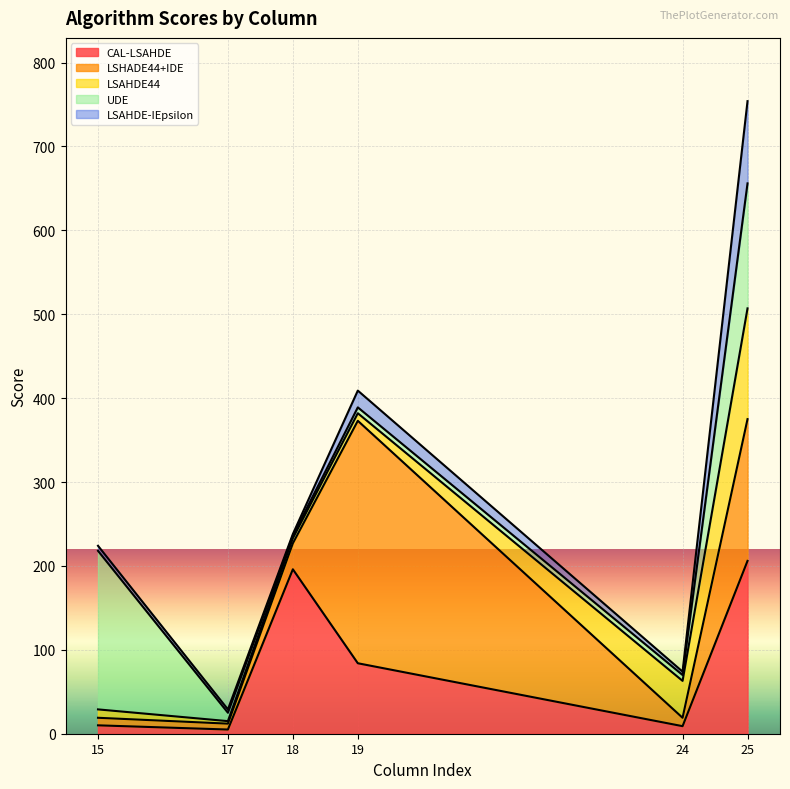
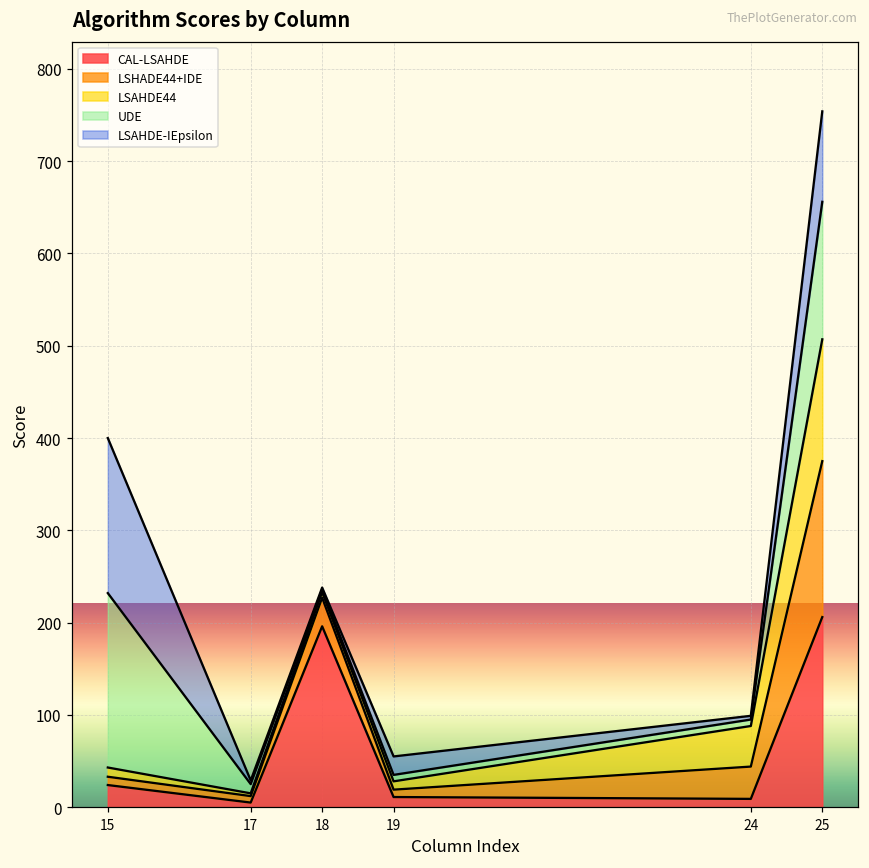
  {
    "CAL-LSAHDE": {
-     "15": 10,
+     "15": 20,
      "17": 10,
      "18": 200,
-     "19": 80,
+     "19": 10,
      "24": 10,
      "25": 210
    },
    "LSHADE44+IDE": {
      "15": 10,
      "17": 10,
      "18": 30,
-     "19": 290,
-     "24": 10,
+     "19": 10,
+     "24": 40,
      "25": 170
    },
    "LSAHDE44": {
      "15": 10,
      "17": 0,
      "19": 10,
      "24": 40,
      "25": 130
    },
    "UDE": {
      "15": 190,
      "17": 10,
      "19": 10,
      "24": 10,
      "25": 150
    },
    "LSAHDE-IEpsilon": {
-     "15": 10,
+     "15": 170,
      "17": 0,
      "19": 20,
      "24": 0,
      "25": 100
    }
  }
